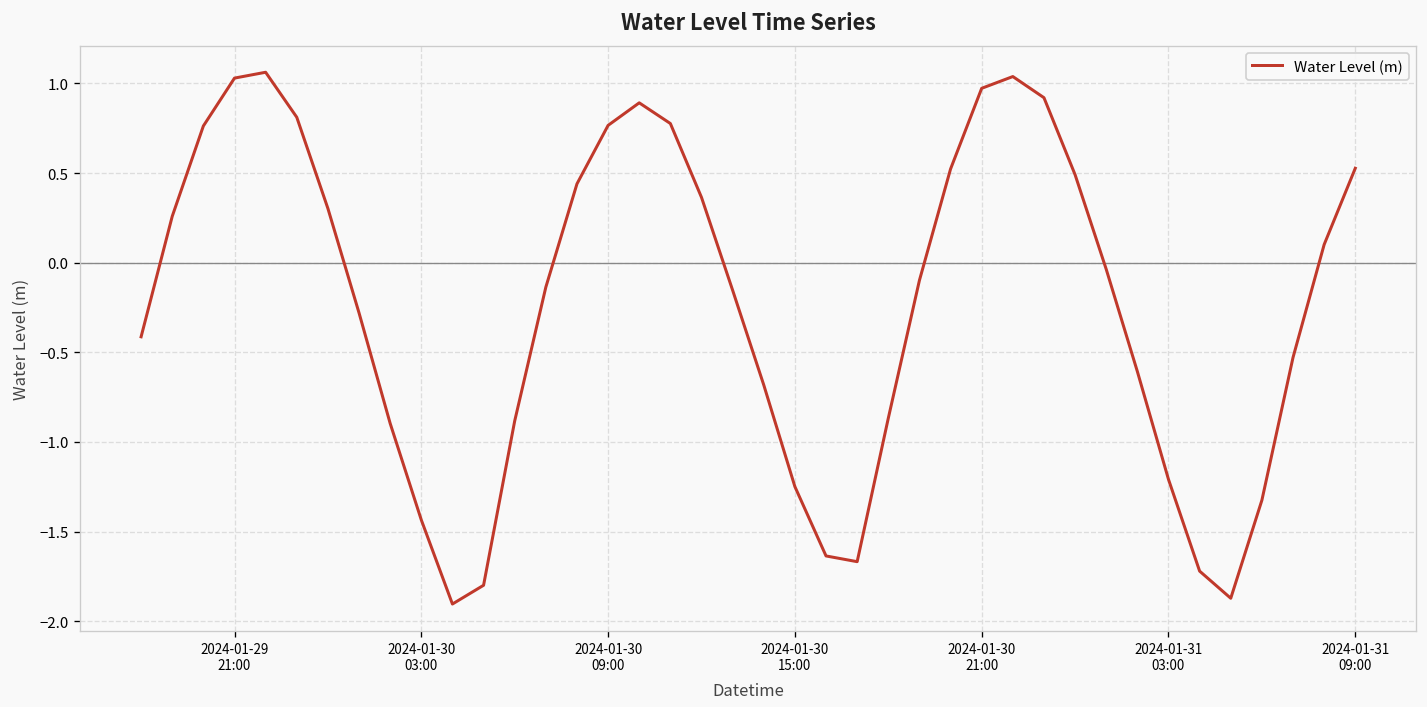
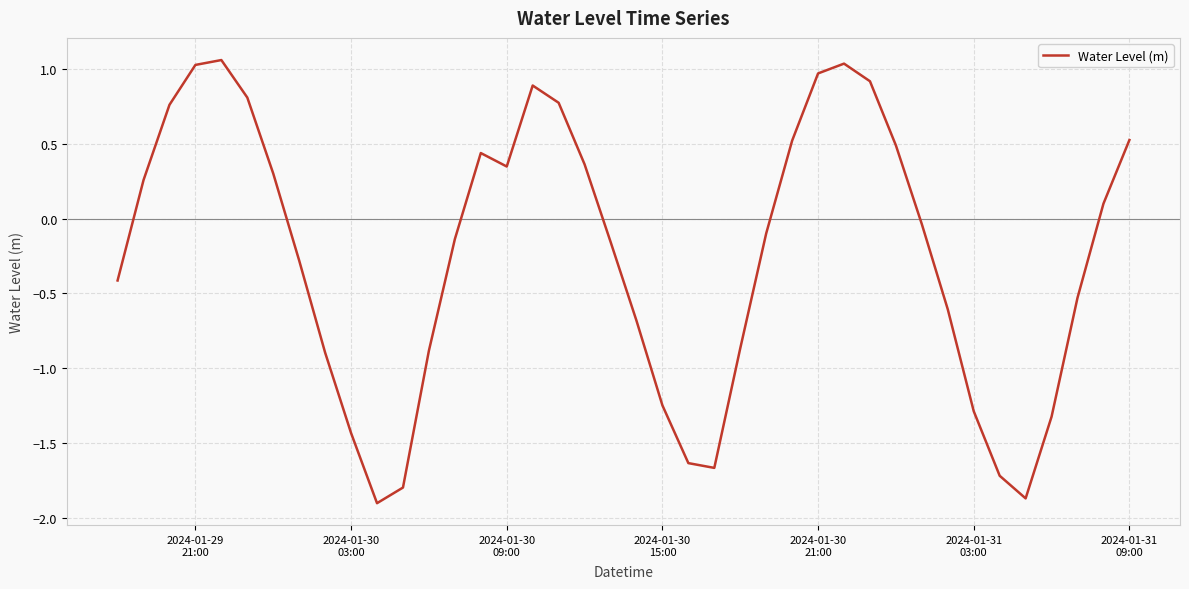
  {
    "2024-01-29 21:00": 1.03,
    "2024-01-30 03:00": -1.43,
-   "2024-01-30 09:00": 0.77,
+   "2024-01-30 09:00": 0.35,
    "2024-01-30 15:00": -1.25,
    "2024-01-30 21:00": 0.97,
-   "2024-01-31 03:00": -1.21,
+   "2024-01-31 03:00": -1.29,
    "2024-01-31 09:00": 0.53
  }
